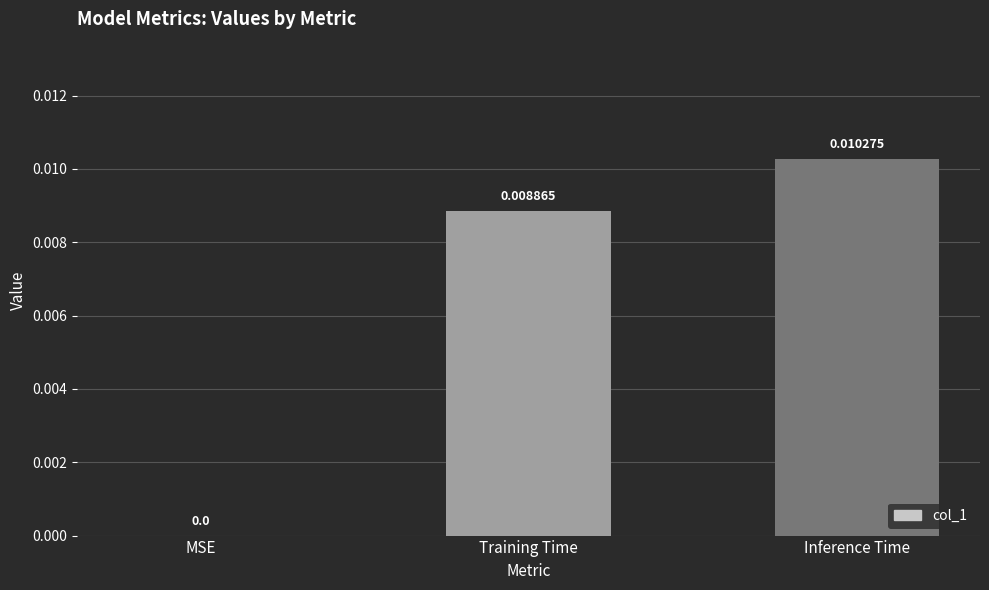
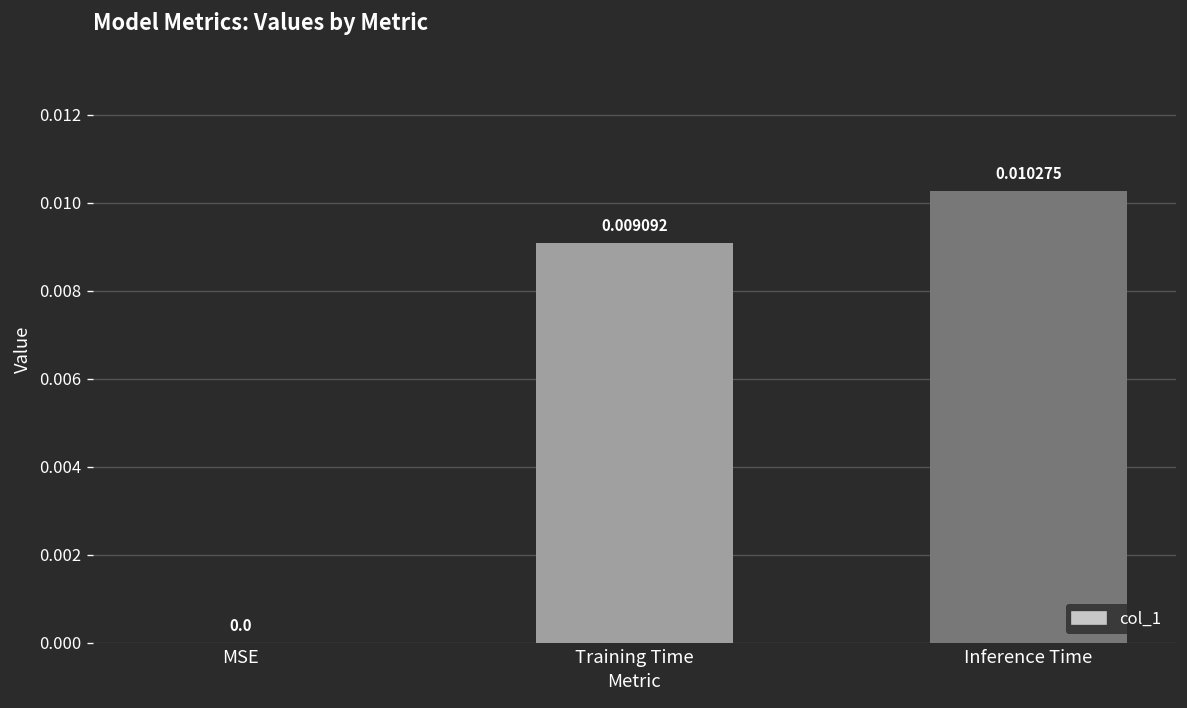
  {
    "MSE": 0.0,
-   "Training Time": 0.008865,
+   "Training Time": 0.009092,
    "Inference Time": 0.010275
  }
